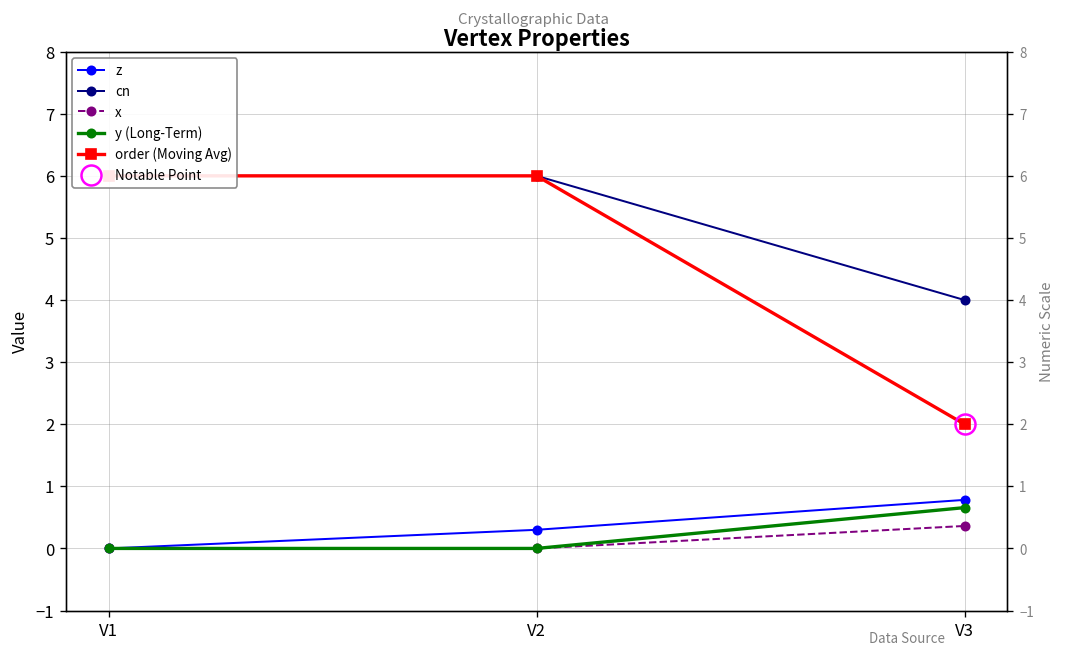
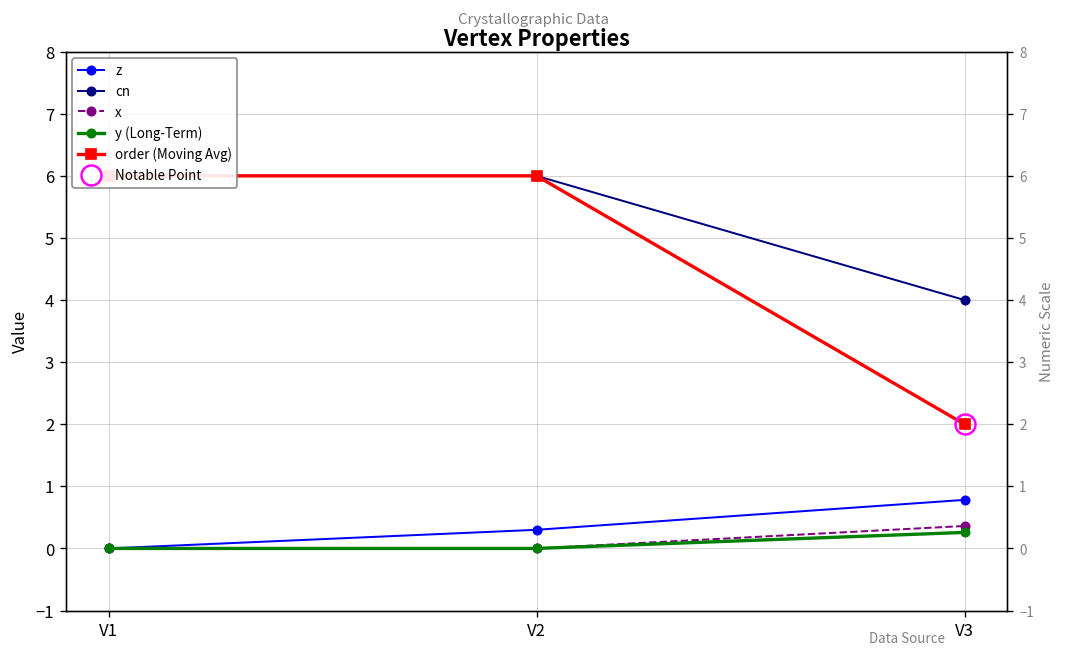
  {
    "z": {
      "V2": 0.3,
      "V3": 0.8
    },
    "cn": {
      "V3": 4.0
    },
    "x": {
      "V3": 0.4
    },
    "y (Long-Term)": {
-     "V3": 0.7
+     "V3": 0.3
    }
  }
